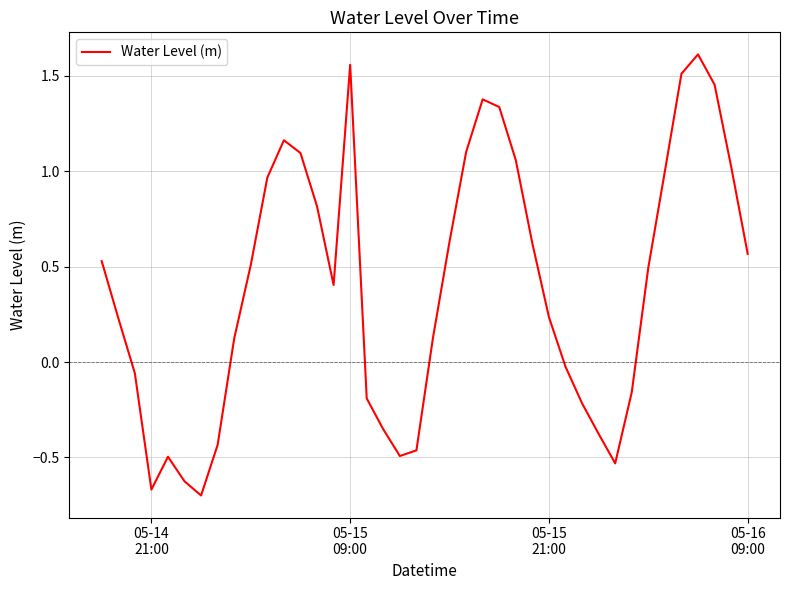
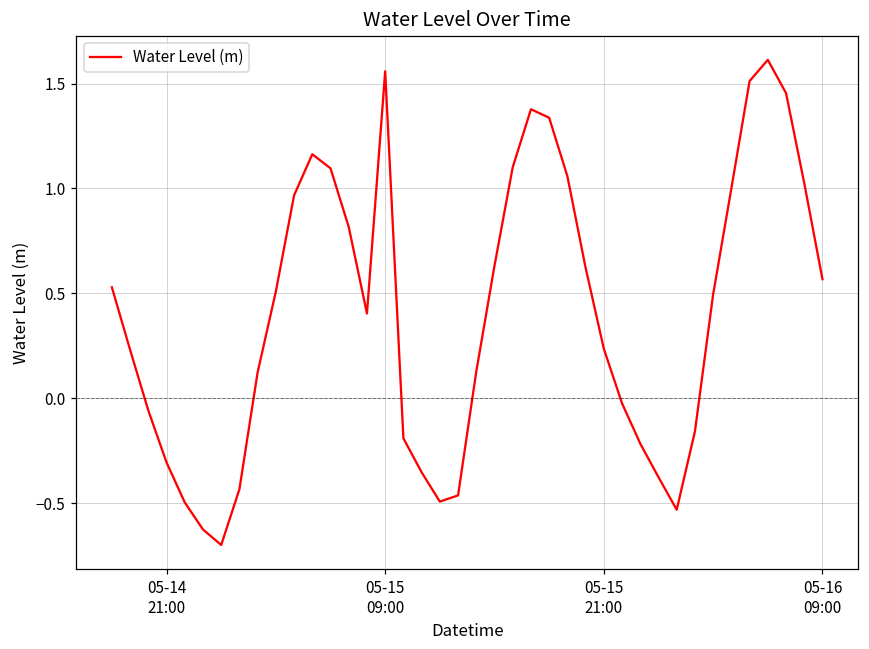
  {
-   "05-14 21:00": -0.67,
+   "05-14 21:00": -0.31,
    "05-15 09:00": 1.56,
    "05-15 21:00": 0.24,
    "05-16 09:00": 0.57
  }
